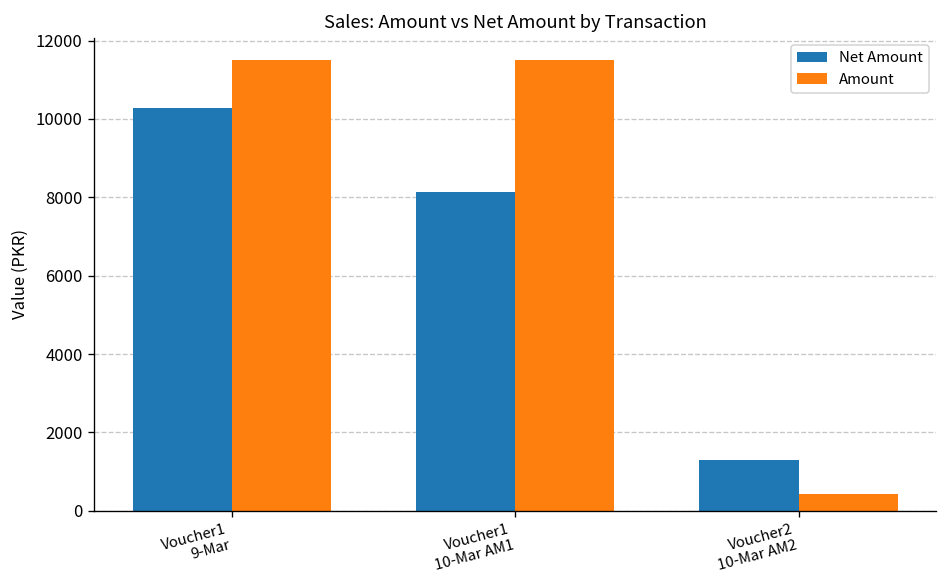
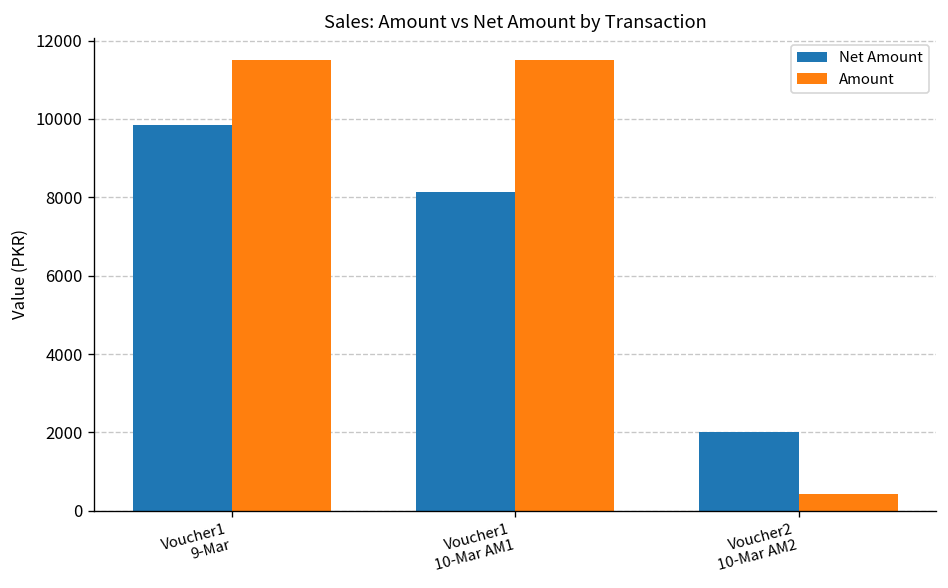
  {
    "Net Amount": {
-     "Voucher1 9-Mar": 10300,
+     "Voucher1 9-Mar": 9900,
      "Voucher1 10-Mar AM1": 8100,
-     "Voucher2 10-Mar AM2": 1300
+     "Voucher2 10-Mar AM2": 2000
    },
    "Amount": {
      "Voucher1 9-Mar": 11500,
      "Voucher1 10-Mar AM1": 11500,
      "Voucher2 10-Mar AM2": 400
    }
  }
